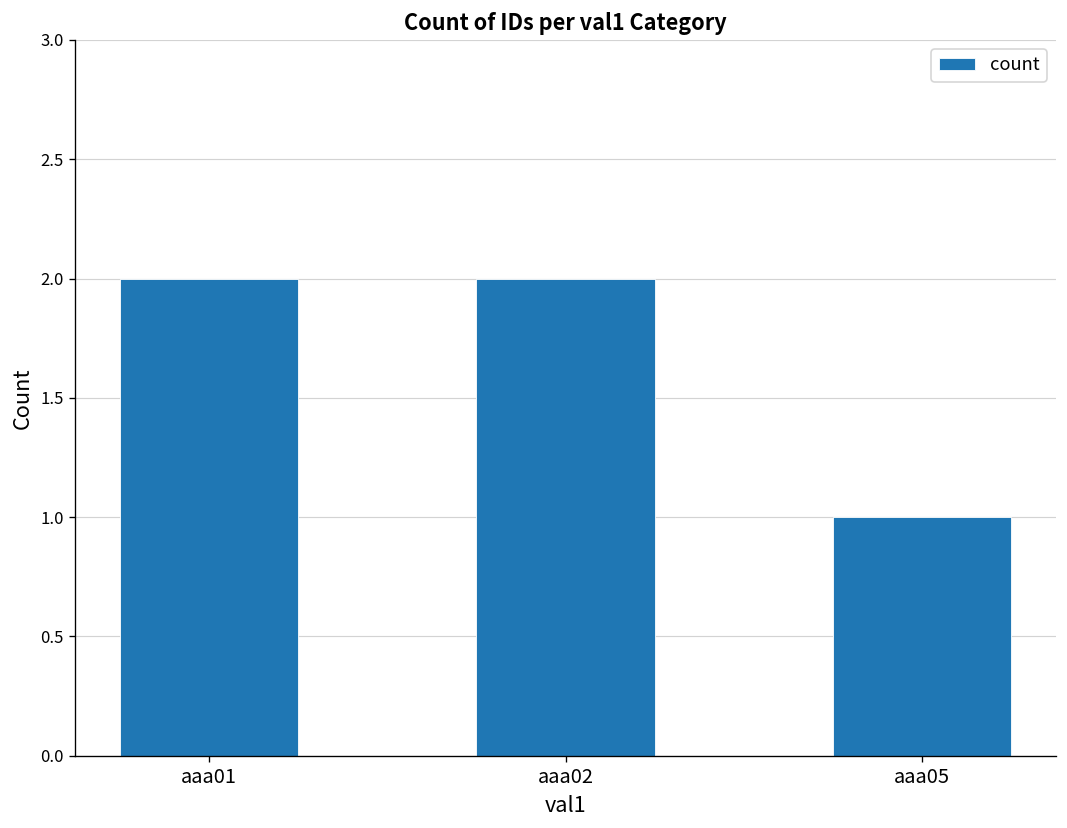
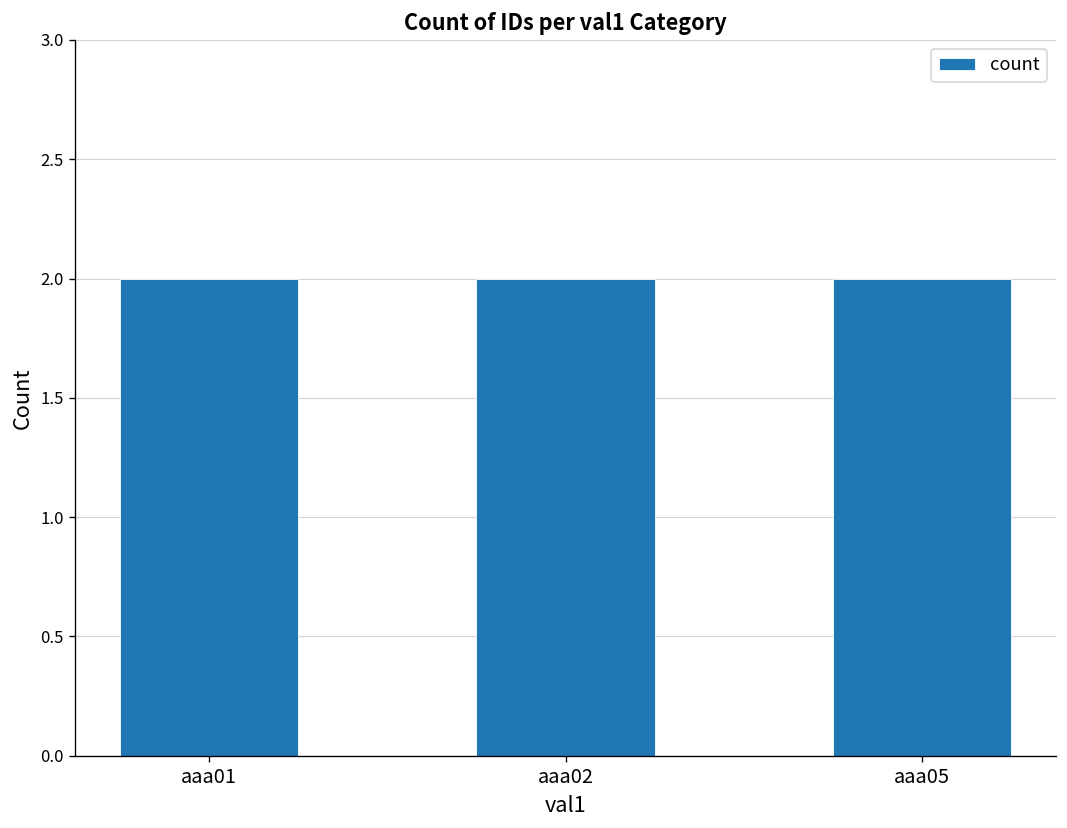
  {
    "aaa01": 2,
    "aaa02": 2,
-   "aaa05": 1
+   "aaa05": 2
  }
